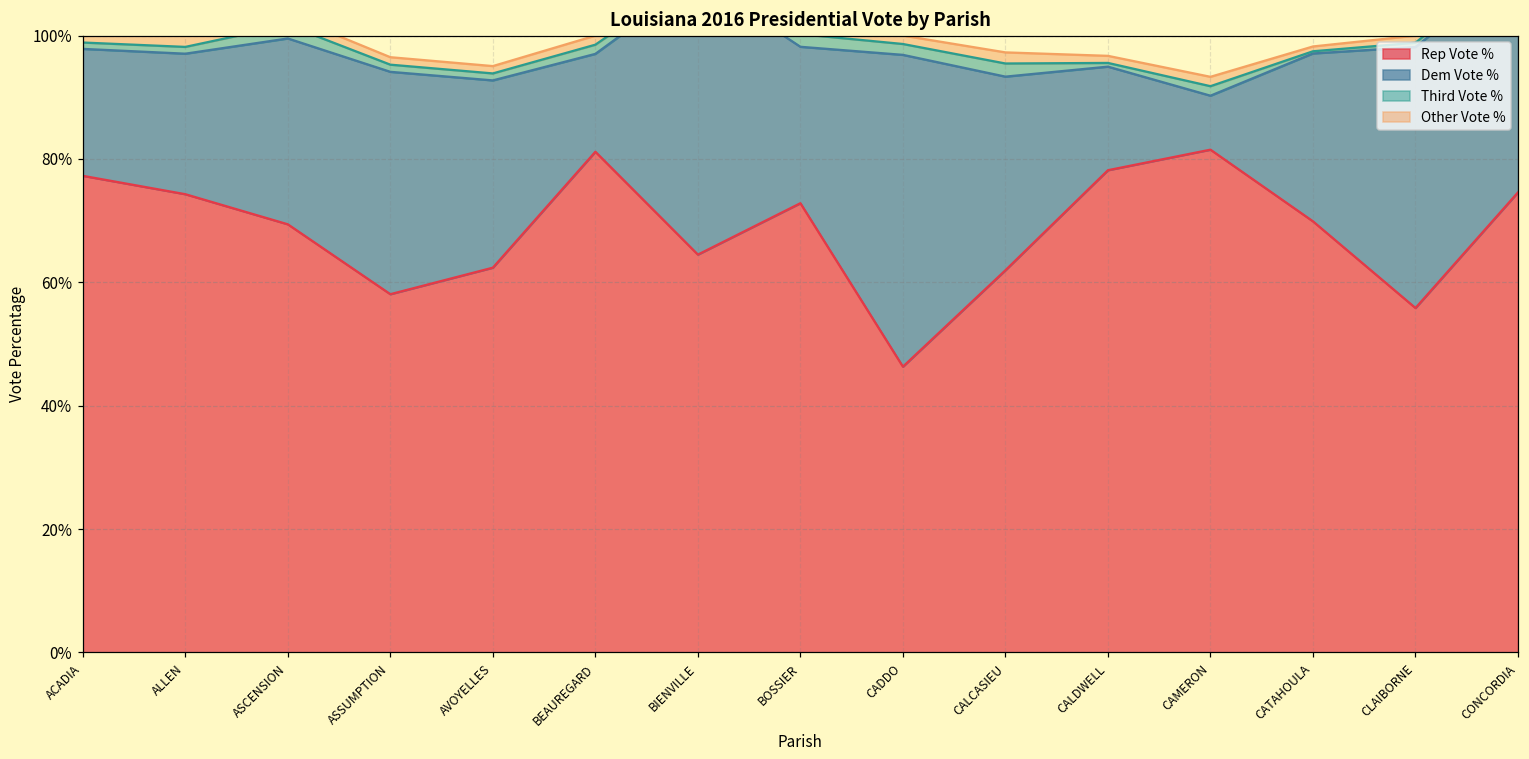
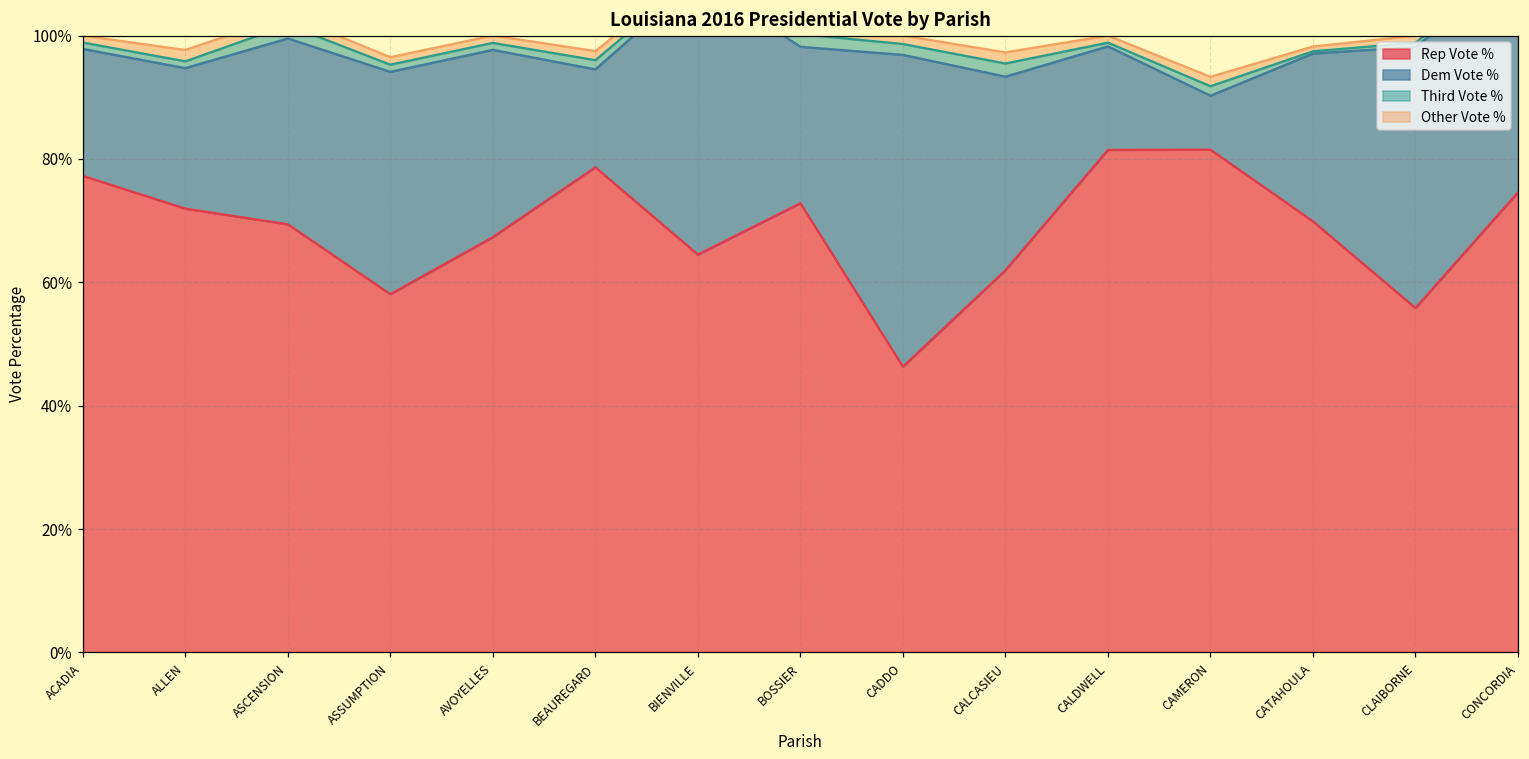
  {
    "Rep Vote %": {
      "ACADIA": "77%",
-     "ALLEN": "74%",
+     "ALLEN": "72%",
      "ASCENSION": "69%",
      "ASSUMPTION": "58%",
-     "AVOYELLES": "62%",
-     "BEAUREGARD": "81%",
+     "AVOYELLES": "67%",
+     "BEAUREGARD": "79%",
      "BIENVILLE": "64%",
      "BOSSIER": "73%",
      "CADDO": "46%",
      "CALCASIEU": "62%",
-     "CALDWELL": "78%",
+     "CALDWELL": "81%",
      "CAMERON": "82%",
      "CATAHOULA": "70%",
      "CLAIBORNE": "56%",
      "CONCORDIA": "75%"
    },
    "Other Vote %": {
      "ACADIA": "1%",
      "ALLEN": "2%",
      "ASSUMPTION": "1%",
      "AVOYELLES": "1%",
      "BEAUREGARD": "1%",
      "CADDO": "1%",
      "CALCASIEU": "2%",
      "CALDWELL": "1%",
      "CAMERON": "2%",
      "CATAHOULA": "1%",
      "CLAIBORNE": "1%"
    }
  }
